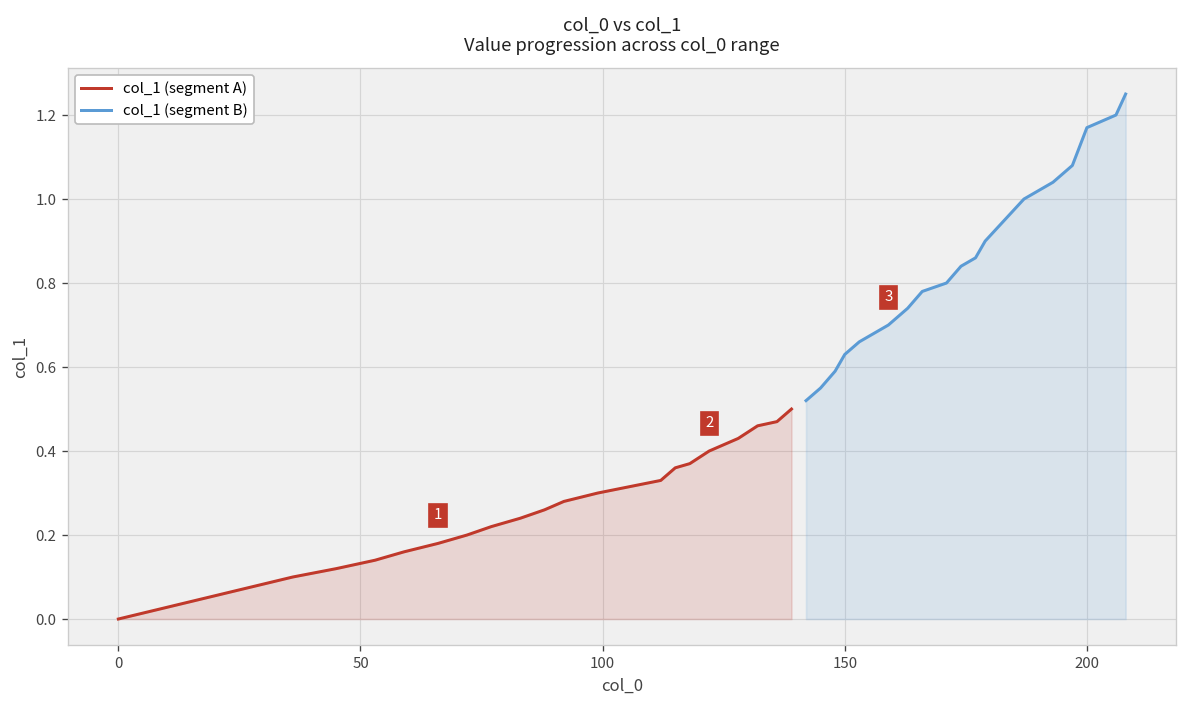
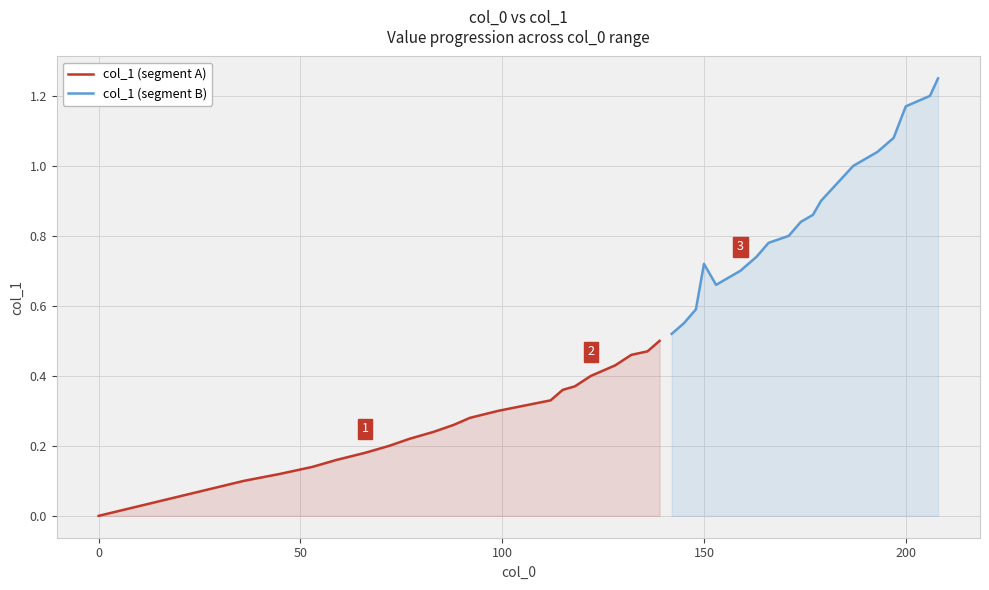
  {
    "col_1 (segment A)": {
      "0": 0.00
    },
    "col_1 (segment B)": {
-     "150": 0.63,
+     "150": 0.72,
      "200": 1.17
    }
  }
